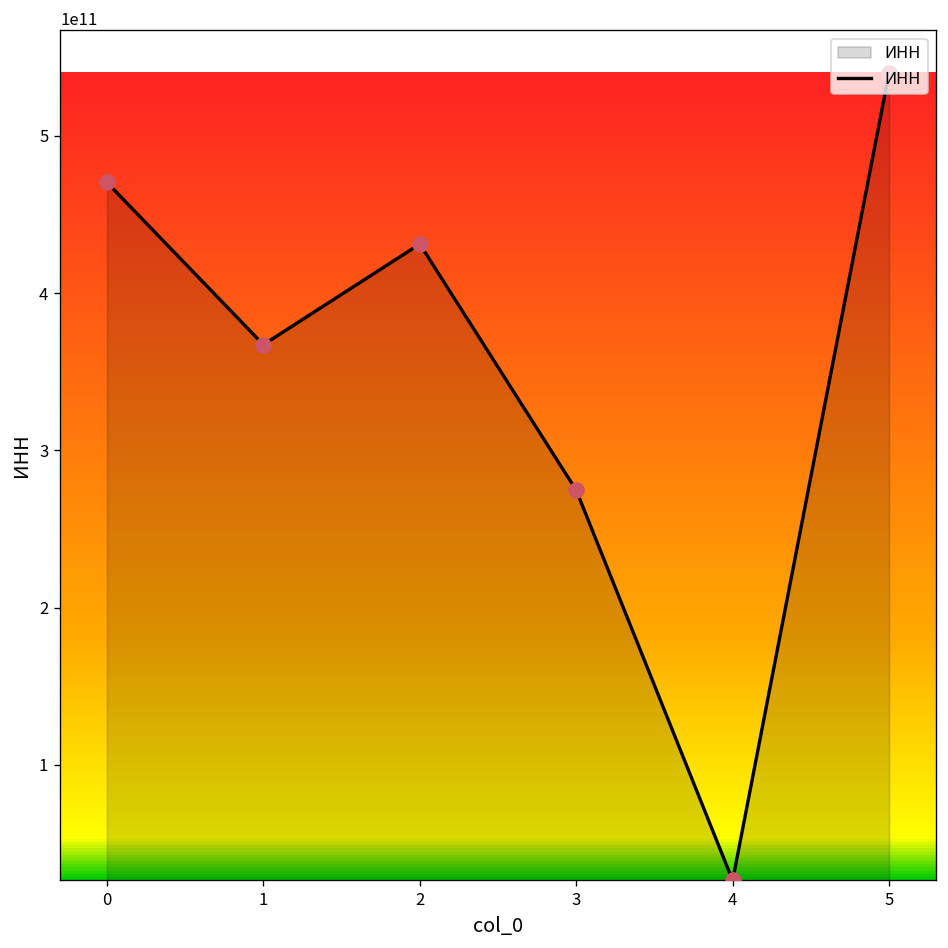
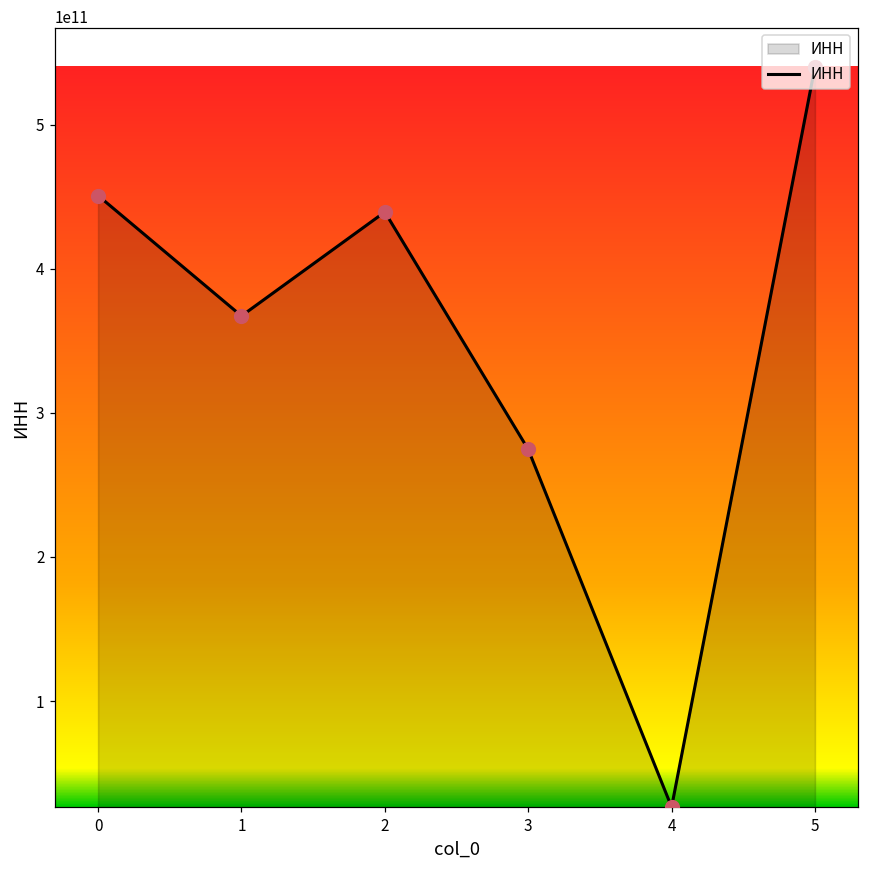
  {
-   "0": 470000000000,
+   "0": 451000000000,
    "1": 367000000000,
-   "2": 431000000000,
+   "2": 439000000000,
    "3": 275000000000,
    "4": 26000000000
  }
